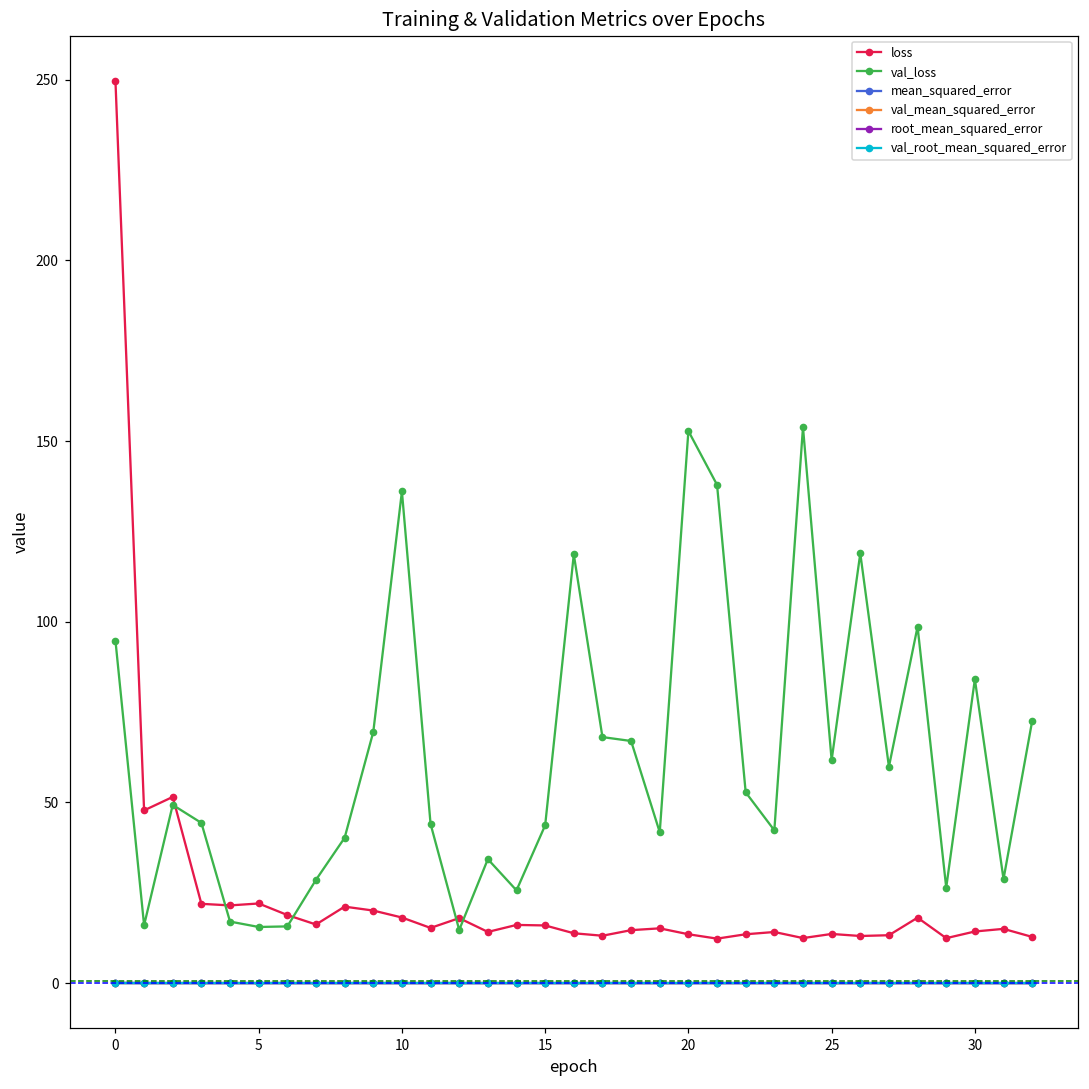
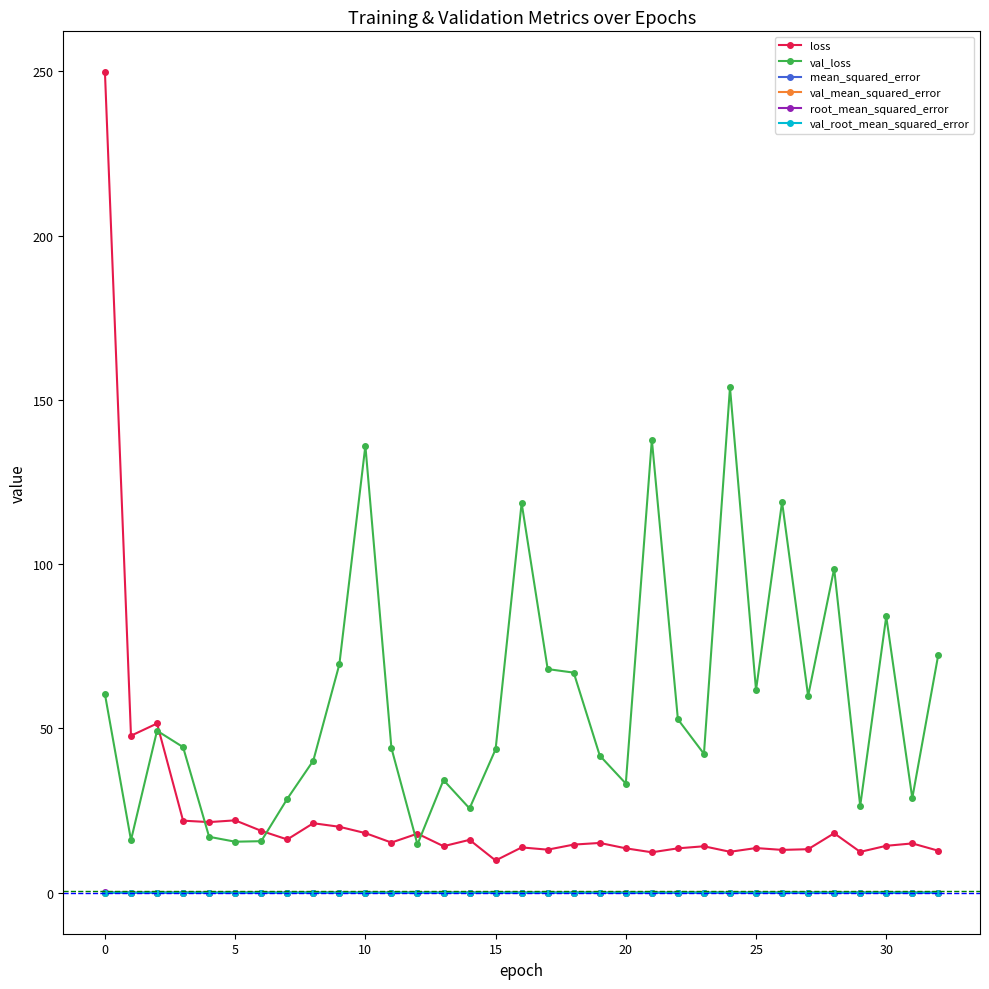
  {
    "loss": {
      "0": 250,
      "5": 22,
      "10": 18,
-     "15": 16,
+     "15": 10,
      "20": 14,
      "25": 14,
      "30": 14
    },
    "val_loss": {
-     "0": 95,
+     "0": 60,
      "5": 16,
      "10": 136,
      "15": 44,
-     "20": 153,
+     "20": 33,
      "25": 62,
      "30": 84
    },
    "val_root_mean_squared_error": {
      "0": 0,
      "5": 0,
      "10": 0,
      "15": 0,
      "20": 0,
      "25": 0,
      "30": 0
    }
  }
